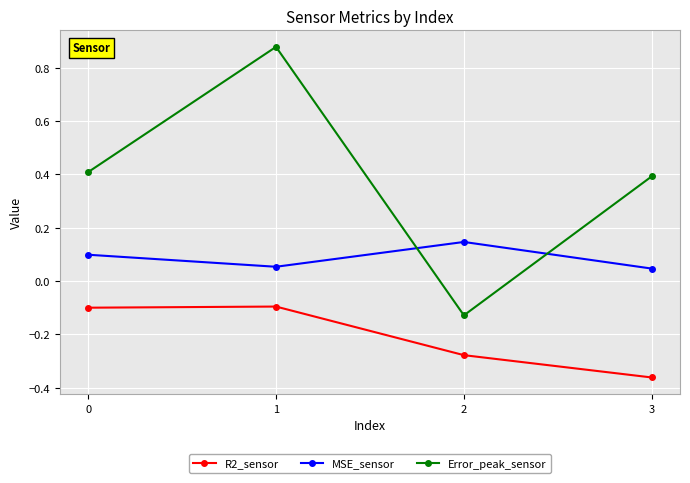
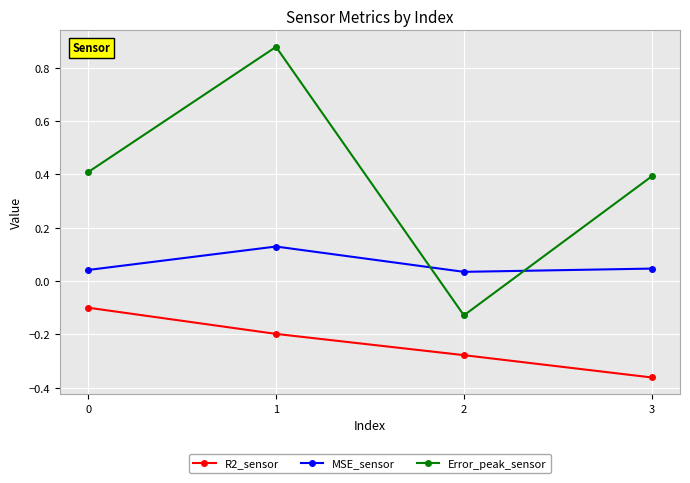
  {
    "R2_sensor": {
      "0": -0.10,
-     "1": -0.10,
+     "1": -0.20,
      "2": -0.28,
      "3": -0.36
    },
    "MSE_sensor": {
-     "0": 0.10,
-     "1": 0.05,
-     "2": 0.15,
+     "0": 0.04,
+     "1": 0.13,
+     "2": 0.03,
      "3": 0.05
    },
    "Error_peak_sensor": {
      "0": 0.41,
      "1": 0.88,
      "2": -0.13,
      "3": 0.39
    }
  }
